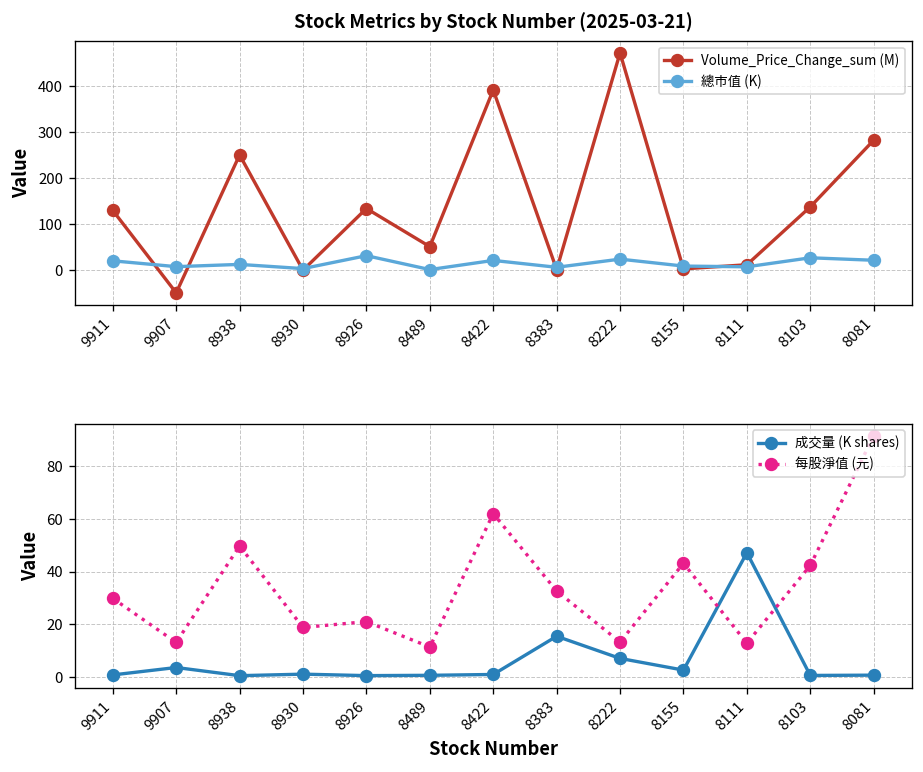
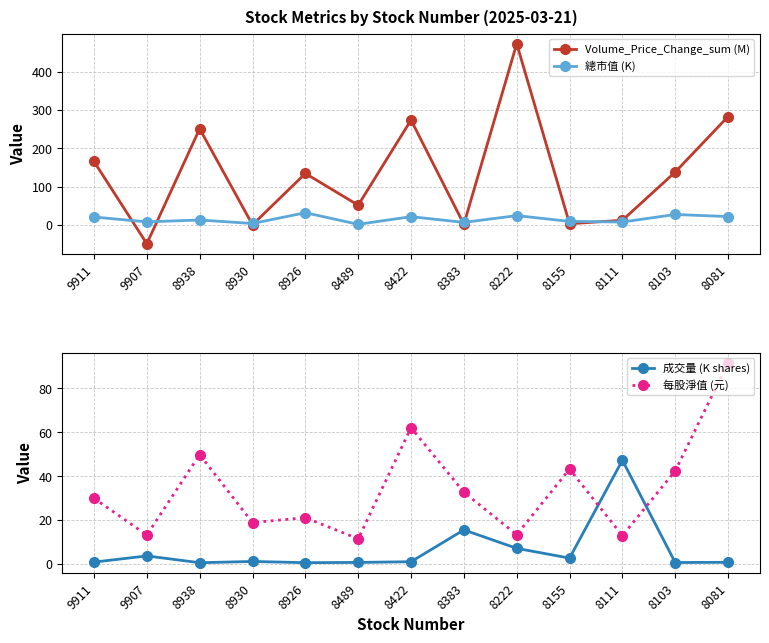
  {
    "Stock Metrics by Stock Number (2025-03-21)": {
      "Volume_Price_Change_sum (M)": {
-       "9911": 130,
+       "9911": 170,
        "9907": -50,
        "8938": 250,
        "8926": 130,
        "8489": 50,
-       "8422": 390,
+       "8422": 270,
        "8222": 470,
        "8103": 140,
        "8081": 280
      },
      "總市值 (K)": {
        "9911": 20,
        "9907": 10,
        "8938": 10,
        "8926": 30,
        "8489": 0,
        "8422": 20,
        "8222": 20,
        "8103": 30,
        "8081": 20
      }
    }
  }
